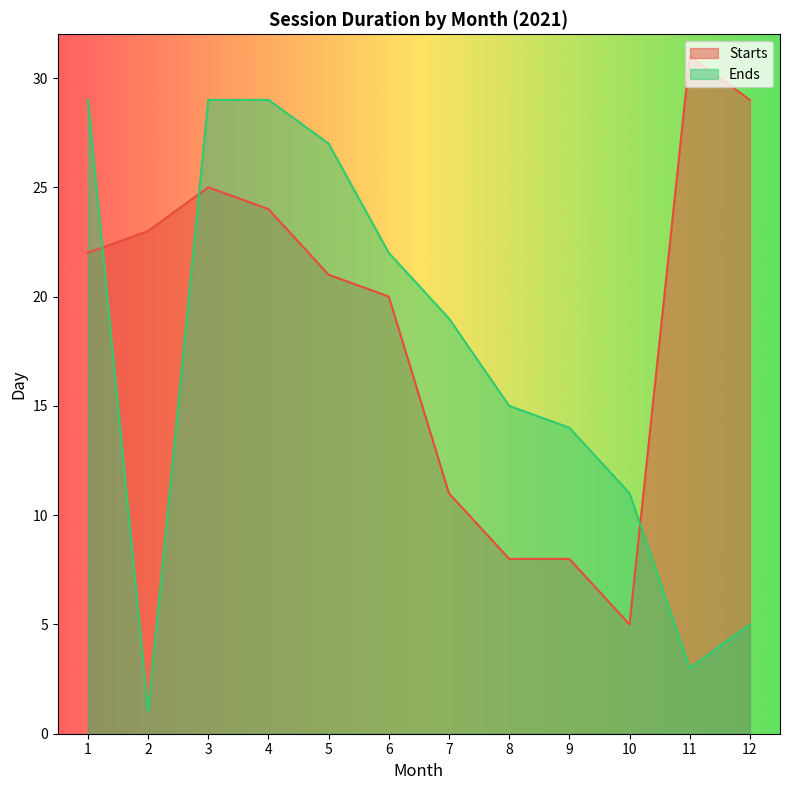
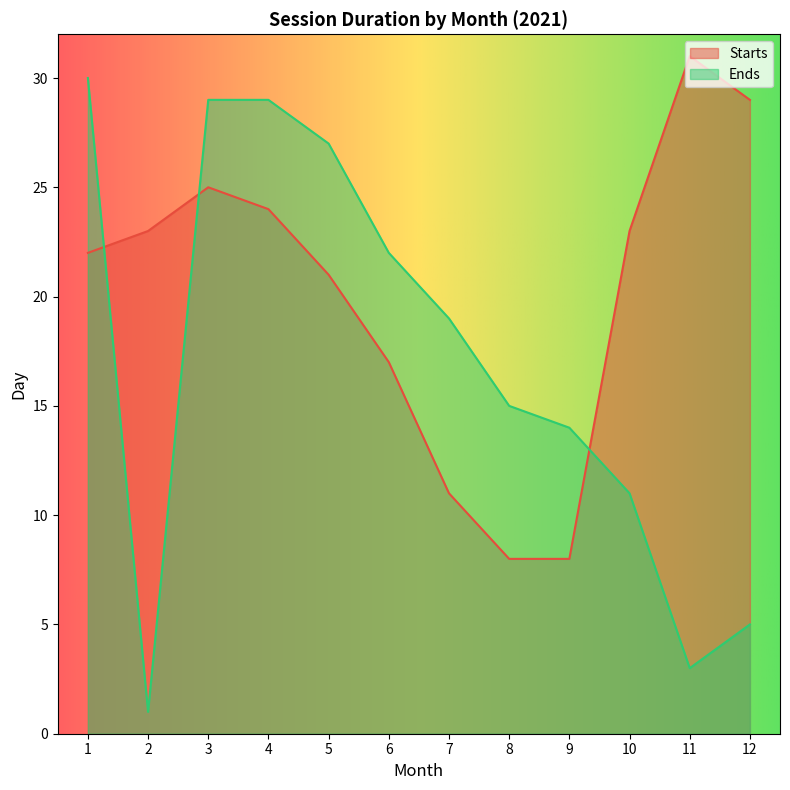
  {
    "Starts": {
      "1": 22,
      "2": 23,
      "3": 25,
      "4": 24,
      "5": 21,
-     "6": 20,
+     "6": 17,
      "7": 11,
      "8": 8,
      "9": 8,
-     "10": 5,
+     "10": 23,
      "12": 29
    },
    "Ends": {
-     "1": 29,
+     "1": 30,
      "2": 1,
      "3": 29,
      "4": 29,
      "5": 27,
      "6": 22,
      "7": 19,
      "8": 15,
      "9": 14,
      "10": 11,
      "11": 3,
      "12": 5
    }
  }
